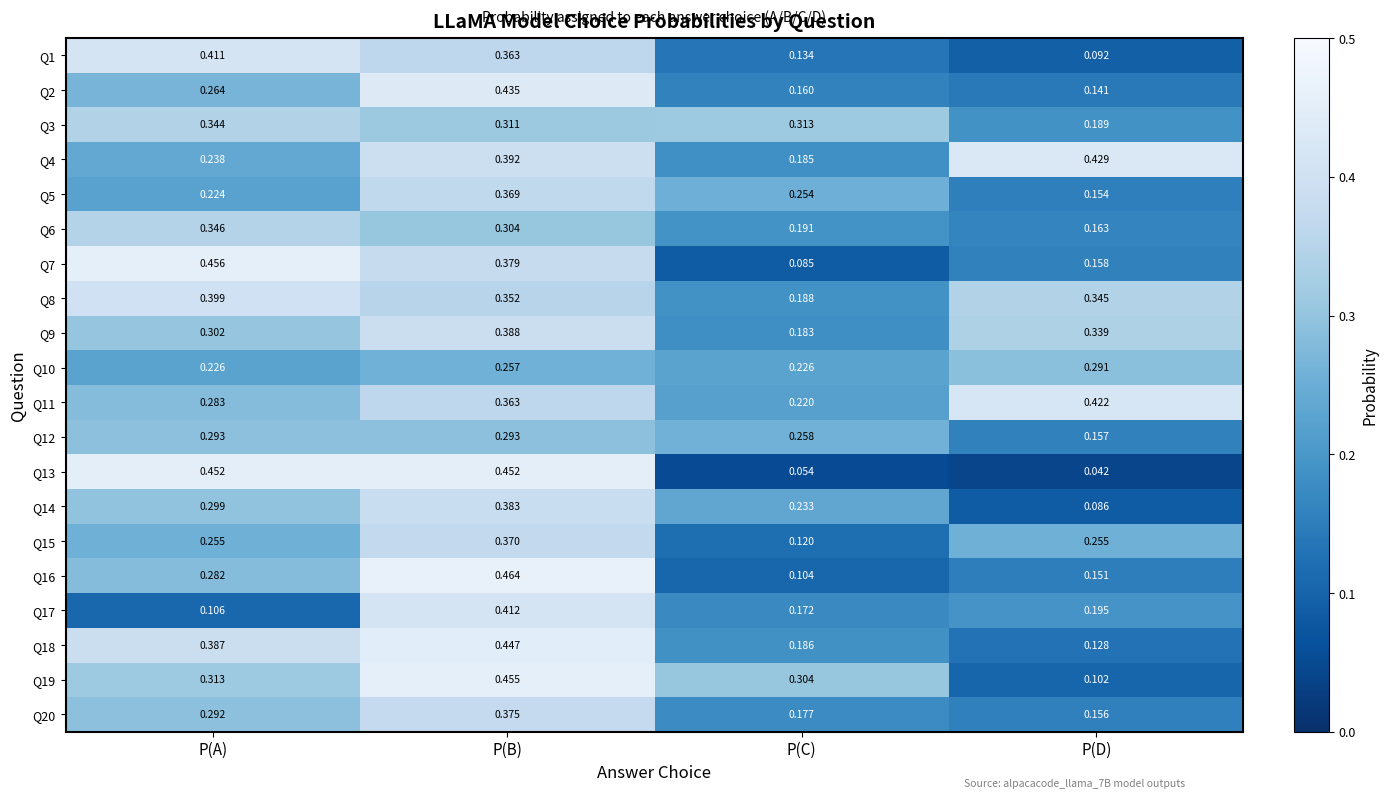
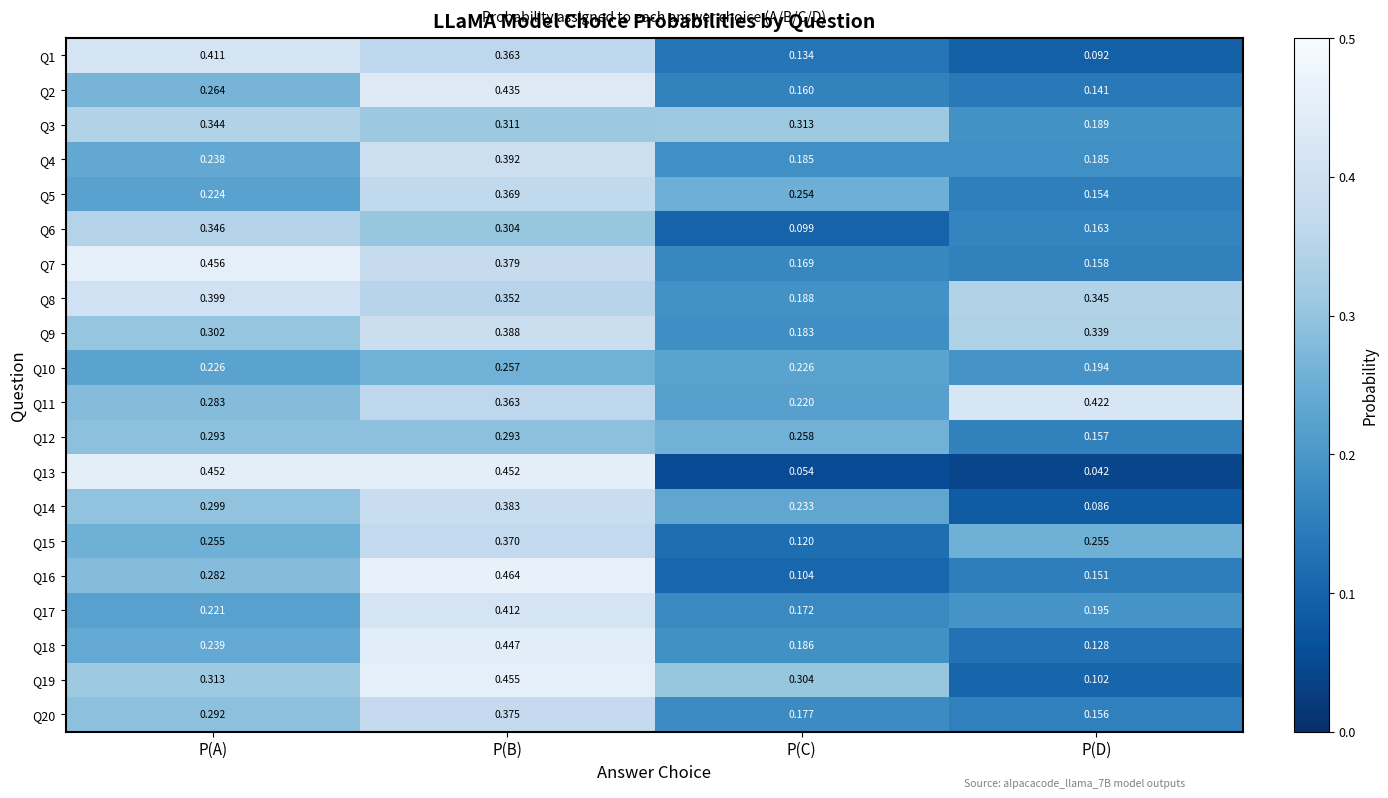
  {
    "Q1": {
      "P(A)": 0.411,
      "P(B)": 0.363,
      "P(C)": 0.134,
      "P(D)": 0.092
    },
    "Q2": {
      "P(A)": 0.264,
      "P(B)": 0.435,
      "P(C)": 0.160,
      "P(D)": 0.141
    },
    "Q3": {
      "P(A)": 0.344,
      "P(B)": 0.311,
      "P(C)": 0.313,
      "P(D)": 0.189
    },
    "Q4": {
      "P(A)": 0.238,
      "P(B)": 0.392,
      "P(C)": 0.185,
-     "P(D)": 0.429
+     "P(D)": 0.185
    },
    "Q5": {
      "P(A)": 0.224,
      "P(B)": 0.369,
      "P(C)": 0.254,
      "P(D)": 0.154
    },
    "Q6": {
      "P(A)": 0.346,
      "P(B)": 0.304,
-     "P(C)": 0.191,
+     "P(C)": 0.099,
      "P(D)": 0.163
    },
    "Q7": {
      "P(A)": 0.456,
      "P(B)": 0.379,
-     "P(C)": 0.085,
+     "P(C)": 0.169,
      "P(D)": 0.158
    },
    "Q8": {
      "P(A)": 0.399,
      "P(B)": 0.352,
      "P(C)": 0.188,
      "P(D)": 0.345
    },
    "Q9": {
      "P(A)": 0.302,
      "P(B)": 0.388,
      "P(C)": 0.183,
      "P(D)": 0.339
    },
    "Q10": {
      "P(A)": 0.226,
      "P(B)": 0.257,
      "P(C)": 0.226,
-     "P(D)": 0.291
+     "P(D)": 0.194
    },
    "Q11": {
      "P(A)": 0.283,
      "P(B)": 0.363,
      "P(C)": 0.220,
      "P(D)": 0.422
    },
    "Q12": {
      "P(A)": 0.293,
      "P(B)": 0.293,
      "P(C)": 0.258,
      "P(D)": 0.157
    },
    "Q13": {
      "P(A)": 0.452,
      "P(B)": 0.452,
      "P(C)": 0.054,
      "P(D)": 0.042
    },
    "Q14": {
      "P(A)": 0.299,
      "P(B)": 0.383,
      "P(C)": 0.233,
      "P(D)": 0.086
    },
    "Q15": {
      "P(A)": 0.255,
      "P(B)": 0.370,
      "P(C)": 0.120,
      "P(D)": 0.255
    },
    "Q16": {
      "P(A)": 0.282,
      "P(B)": 0.464,
      "P(C)": 0.104,
      "P(D)": 0.151
    },
    "Q17": {
-     "P(A)": 0.106,
+     "P(A)": 0.221,
      "P(B)": 0.412,
      "P(C)": 0.172,
      "P(D)": 0.195
    },
    "Q18": {
-     "P(A)": 0.387,
+     "P(A)": 0.239,
      "P(B)": 0.447,
      "P(C)": 0.186,
      "P(D)": 0.128
    },
    "Q19": {
      "P(A)": 0.313,
      "P(B)": 0.455,
      "P(C)": 0.304,
      "P(D)": 0.102
    },
    "Q20": {
      "P(A)": 0.292,
      "P(B)": 0.375,
      "P(C)": 0.177,
      "P(D)": 0.156
    }
  }
